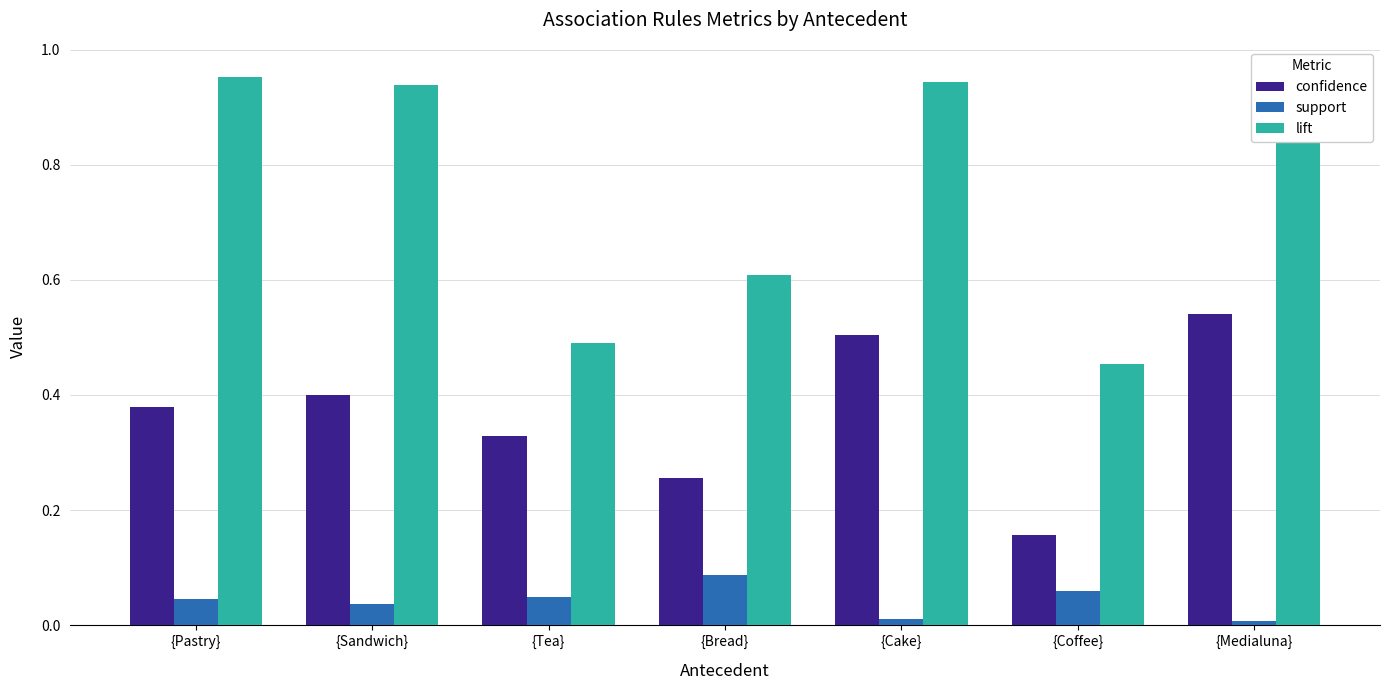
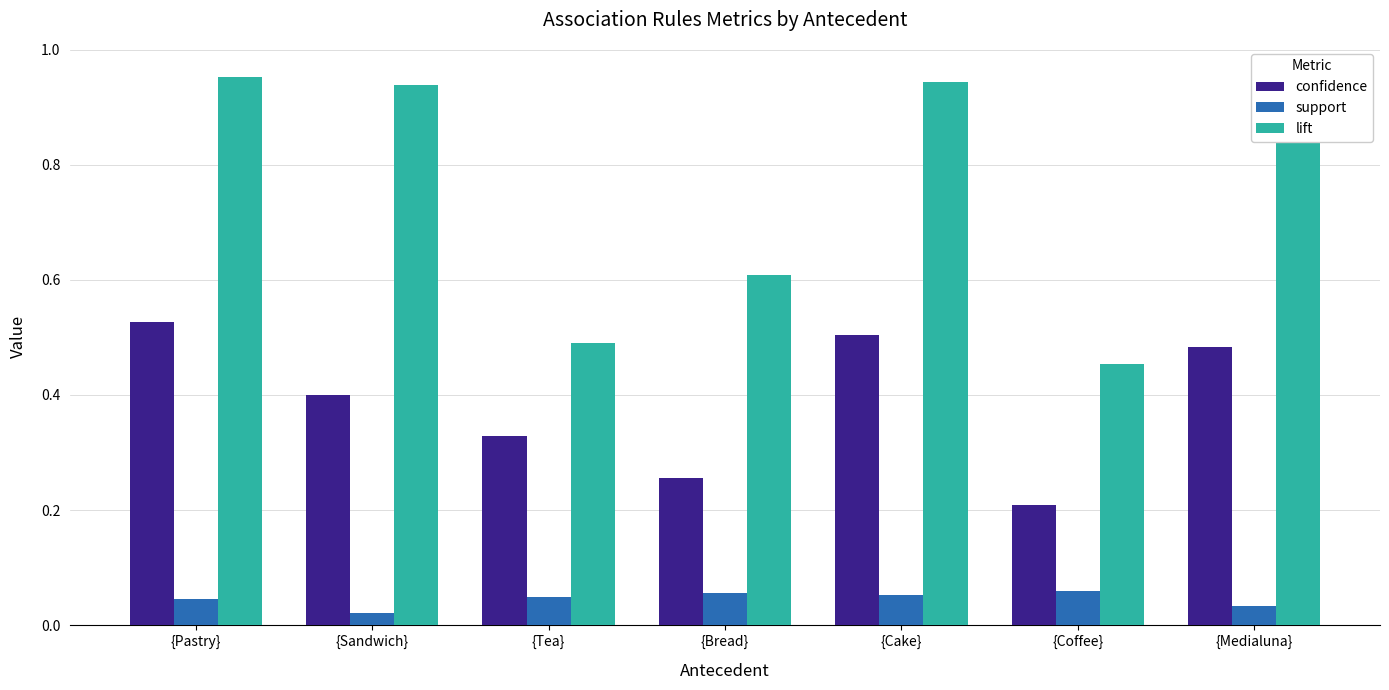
  {
    "confidence": {
-     "{Pastry}": 0.38,
+     "{Pastry}": 0.53,
      "{Sandwich}": 0.40,
      "{Tea}": 0.33,
      "{Bread}": 0.26,
      "{Cake}": 0.51,
-     "{Coffee}": 0.16,
-     "{Medialuna}": 0.54
+     "{Coffee}": 0.21,
+     "{Medialuna}": 0.48
    },
    "support": {
      "{Pastry}": 0.05,
-     "{Sandwich}": 0.04,
+     "{Sandwich}": 0.02,
      "{Tea}": 0.05,
-     "{Bread}": 0.09,
-     "{Cake}": 0.01,
+     "{Bread}": 0.06,
+     "{Cake}": 0.05,
      "{Coffee}": 0.06,
-     "{Medialuna}": 0.01
+     "{Medialuna}": 0.03
    },
    "lift": {
      "{Pastry}": 0.95,
      "{Sandwich}": 0.94,
      "{Tea}": 0.49,
      "{Bread}": 0.61,
      "{Cake}": 0.94,
      "{Coffee}": 0.45
    }
  }
